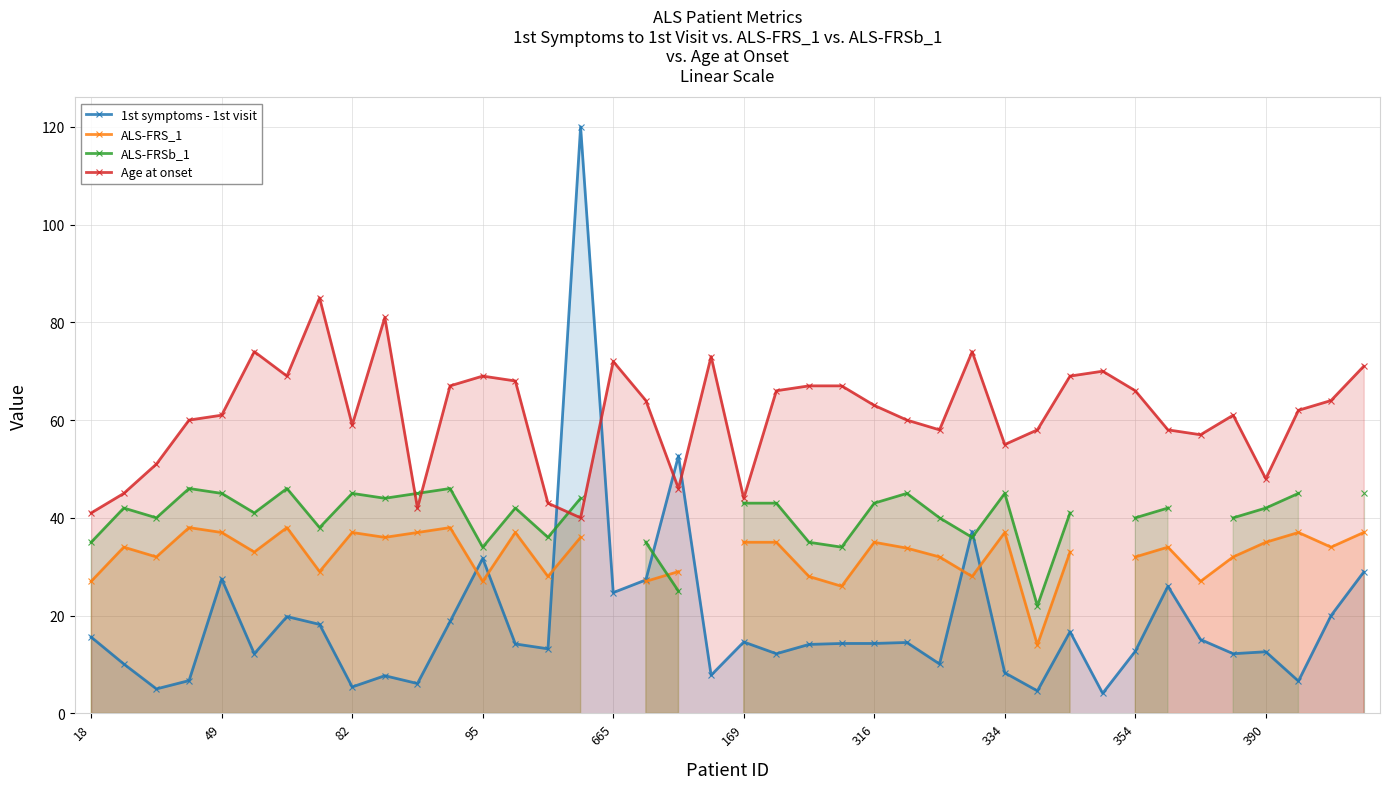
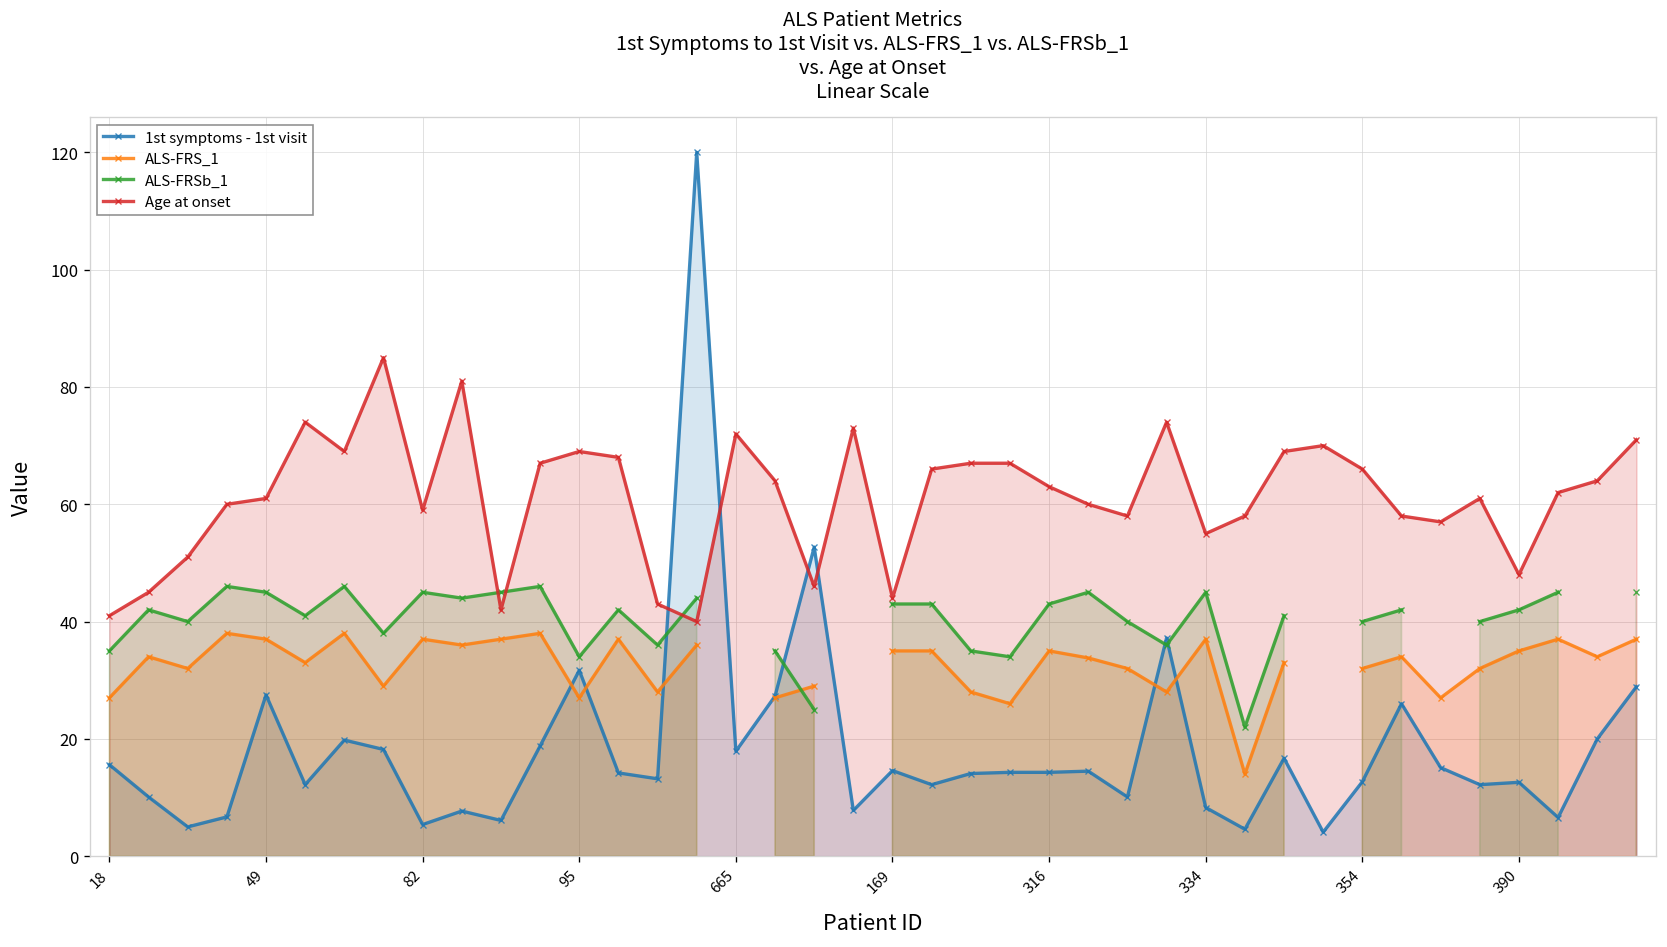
  {
    "1st symptoms - 1st visit": {
      "18": 16,
      "49": 28,
      "82": 5,
      "95": 32,
-     "665": 25,
+     "665": 18,
      "169": 15,
      "316": 14,
      "334": 8,
      "354": 13,
      "390": 13
    },
    "ALS-FRS_1": {
      "49": 37,
      "82": 37,
      "95": 27,
      "169": 35,
      "316": 35,
      "334": 37,
      "354": 32,
      "390": 35
    },
    "ALS-FRSb_1": {
      "49": 45,
      "82": 45,
      "95": 34,
      "169": 43,
      "316": 43,
      "334": 45,
      "354": 40,
      "390": 42
    },
    "Age at onset": {
      "18": 41,
      "49": 61,
      "82": 59,
      "95": 69,
      "665": 72,
      "169": 44,
      "316": 63,
      "334": 55,
      "354": 66,
      "390": 48
    }
  }
